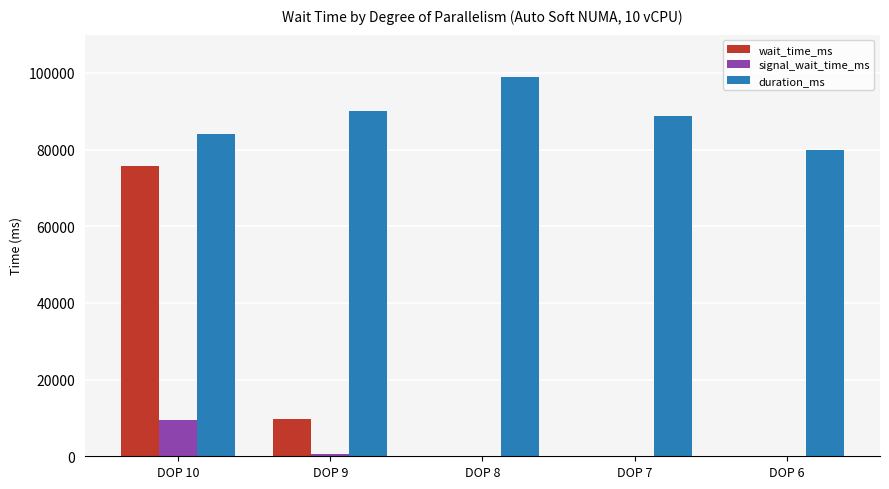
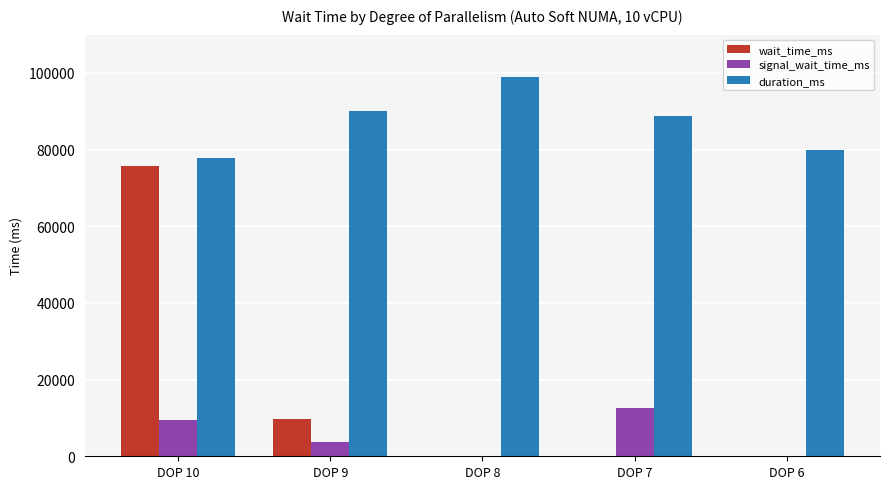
  {
    "wait_time_ms": {
      "DOP 10": 76000,
      "DOP 9": 10000,
      "DOP 6": 0
    },
    "signal_wait_time_ms": {
      "DOP 10": 9000,
-     "DOP 9": 1000,
-     "DOP 7": 0,
+     "DOP 9": 4000,
+     "DOP 7": 13000,
      "DOP 6": 0
    },
    "duration_ms": {
-     "DOP 10": 84000,
+     "DOP 10": 78000,
      "DOP 9": 90000,
      "DOP 8": 99000,
      "DOP 7": 89000,
      "DOP 6": 80000
    }
  }
